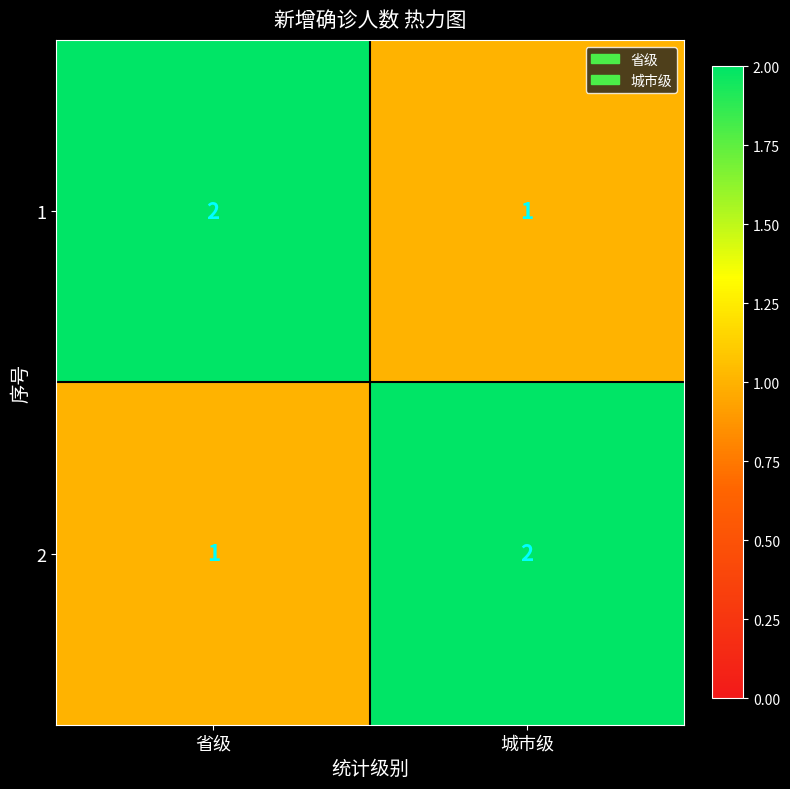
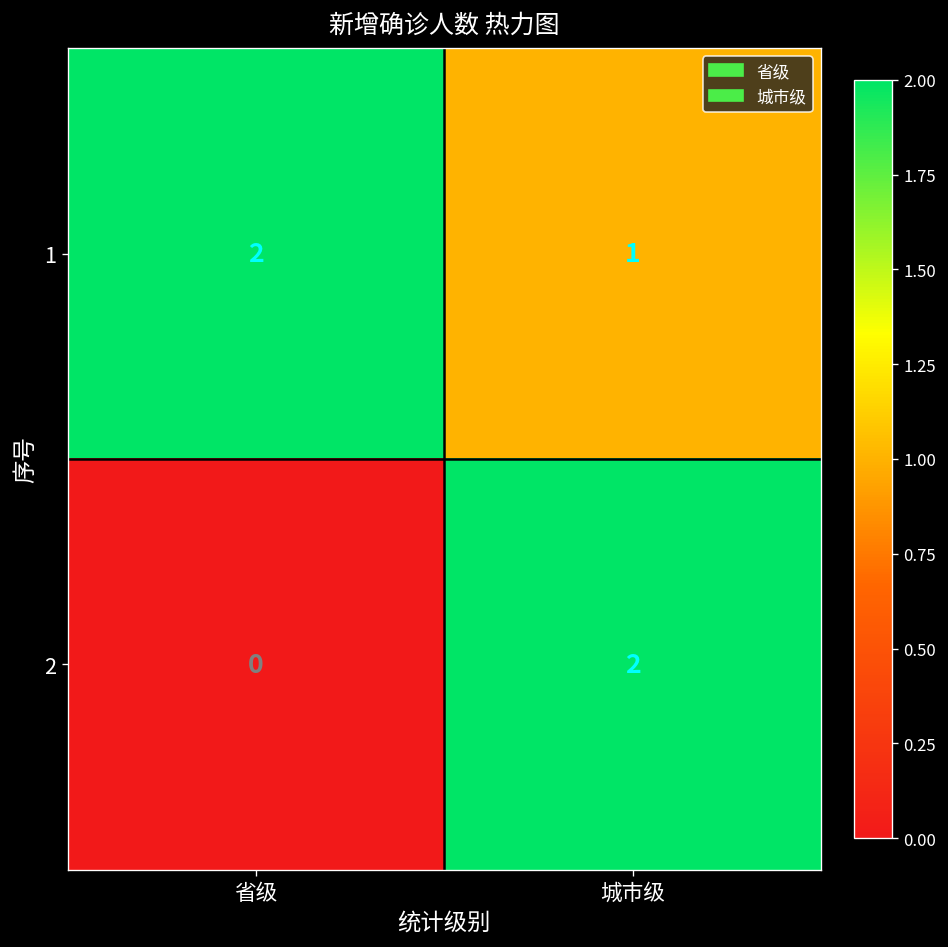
  {
    "1": {
      "省级": 2,
      "城市级": 1
    },
    "2": {
-     "省级": 1,
+     "省级": 0,
      "城市级": 2
    }
  }
